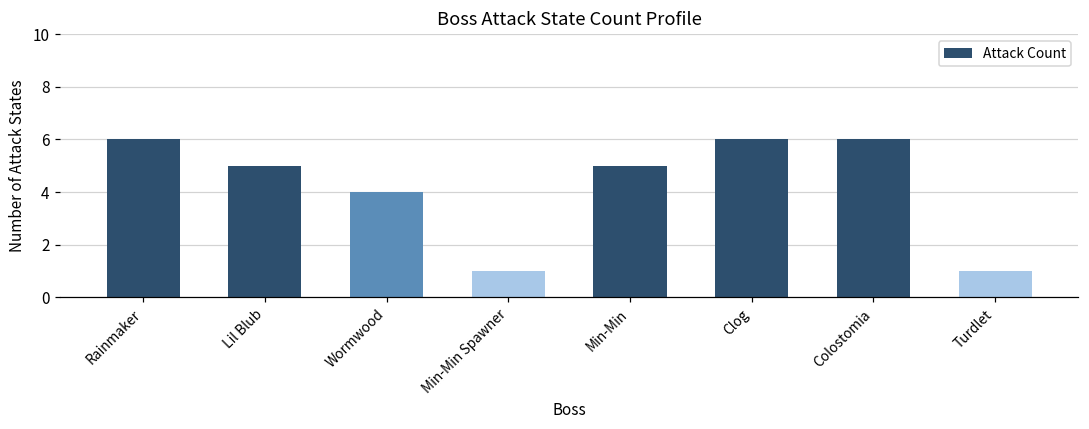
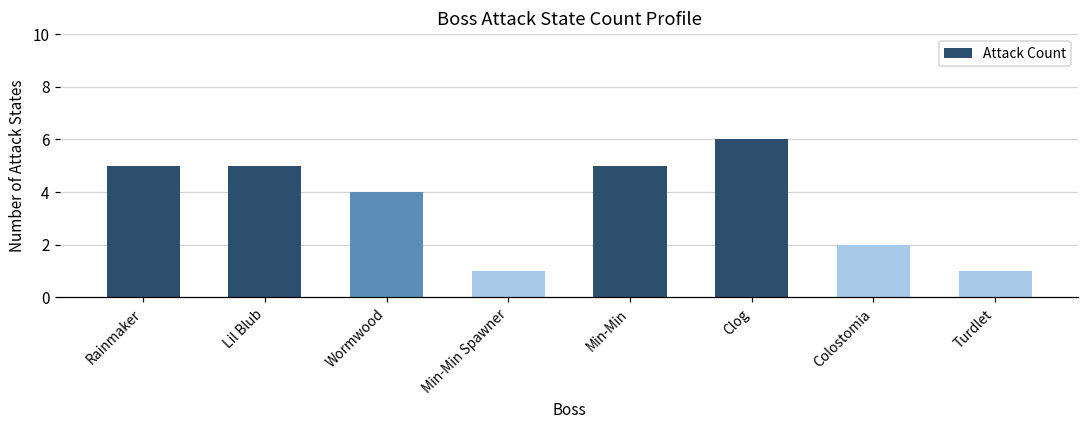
  {
-   "Rainmaker": 6,
+   "Rainmaker": 5,
    "Lil Blub": 5,
    "Wormwood": 4,
    "Min-Min Spawner": 1,
    "Min-Min": 5,
    "Clog": 6,
-   "Colostomia": 6,
+   "Colostomia": 2,
    "Turdlet": 1
  }
